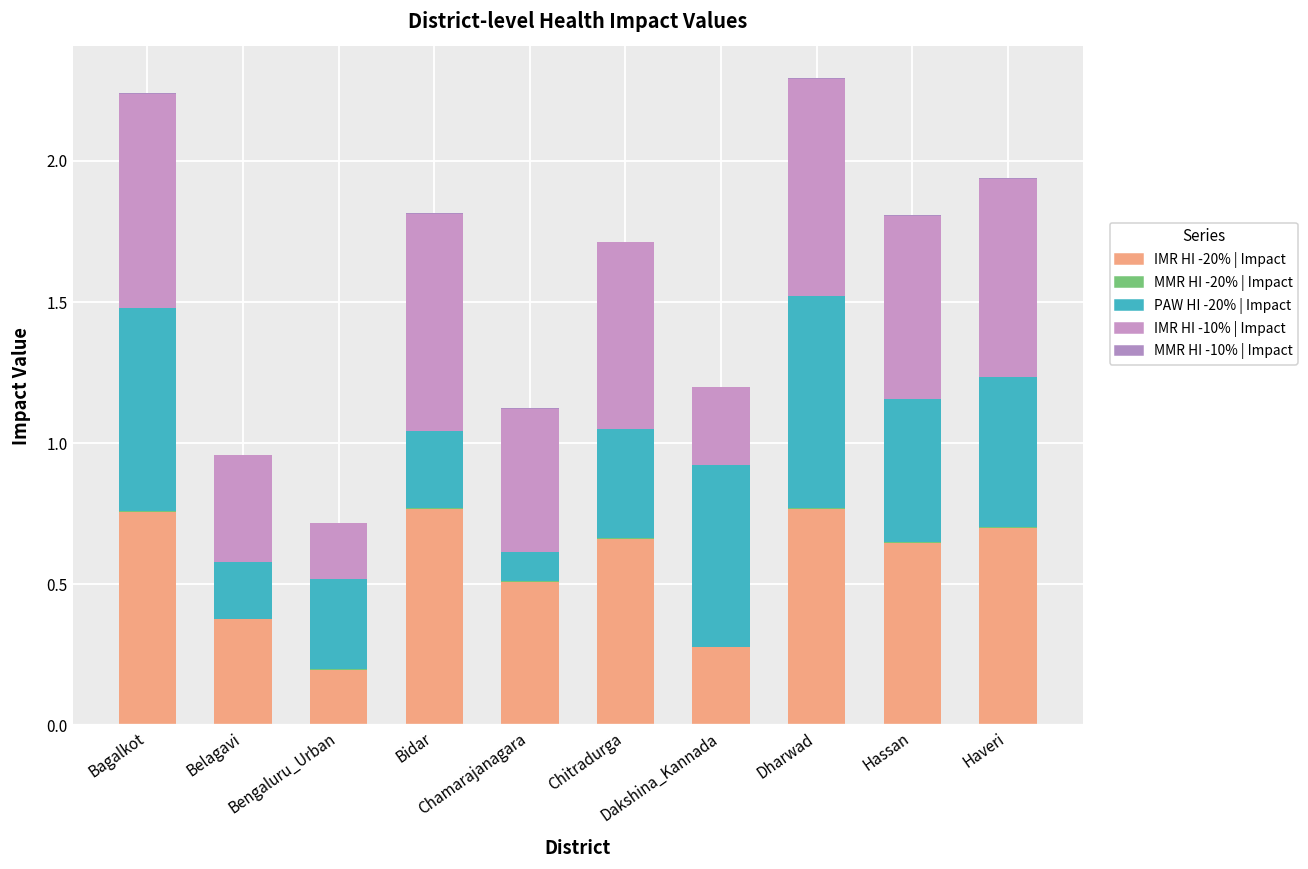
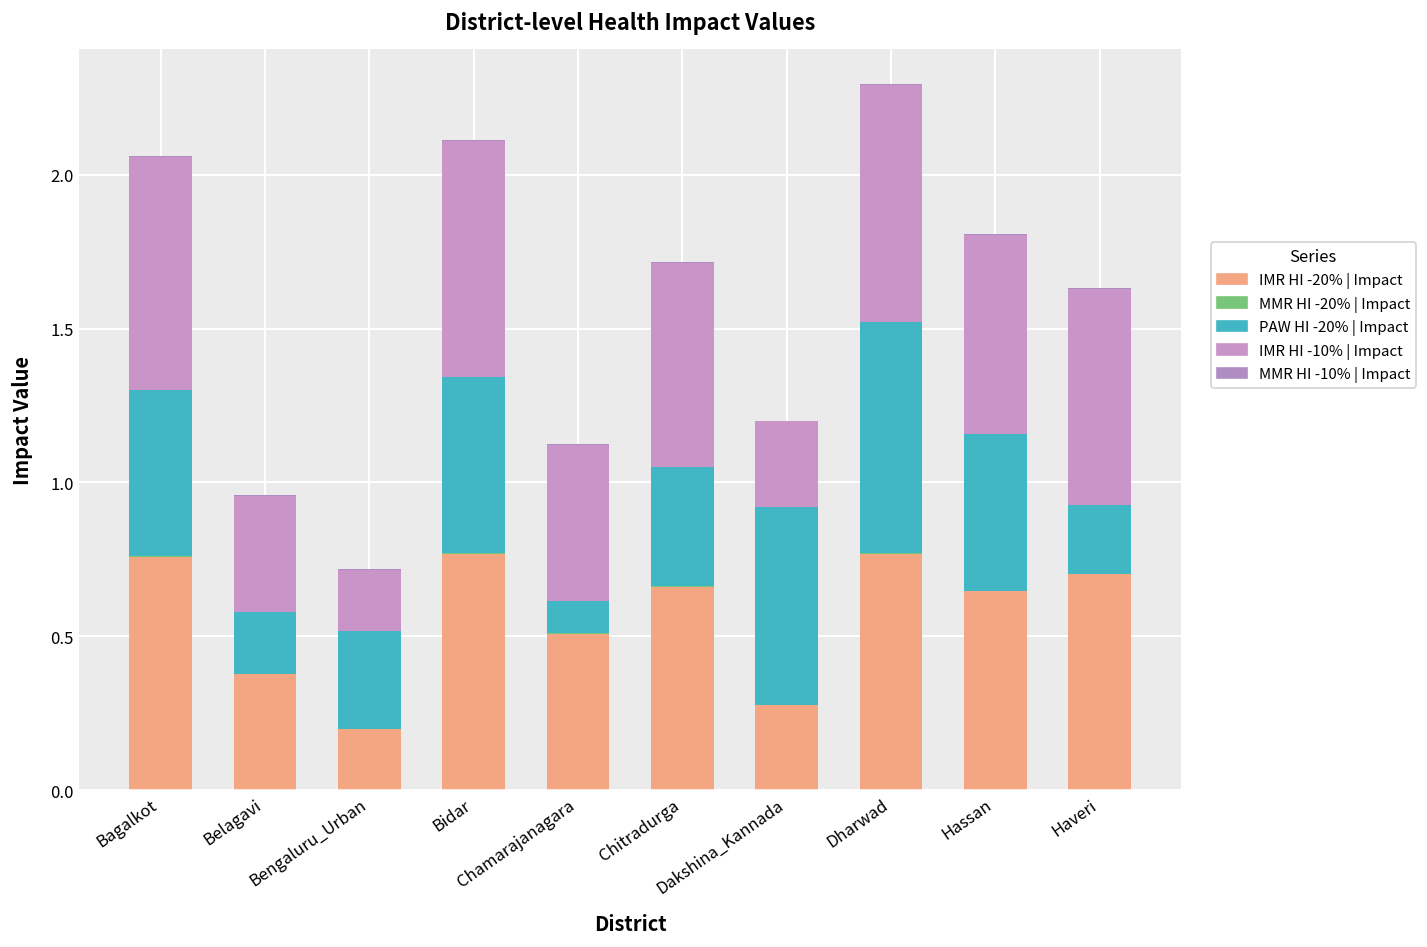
  {
    "PAW HI -20% | Impact": {
-     "Bagalkot": 0.72,
+     "Bagalkot": 0.54,
      "Belagavi": 0.20,
      "Bengaluru_Urban": 0.32,
-     "Bidar": 0.27,
+     "Bidar": 0.57,
      "Chamarajanagara": 0.10,
      "Chitradurga": 0.39,
      "Dakshina_Kannada": 0.64,
      "Dharwad": 0.75,
      "Hassan": 0.51,
-     "Haveri": 0.53
+     "Haveri": 0.22
    }
  }
